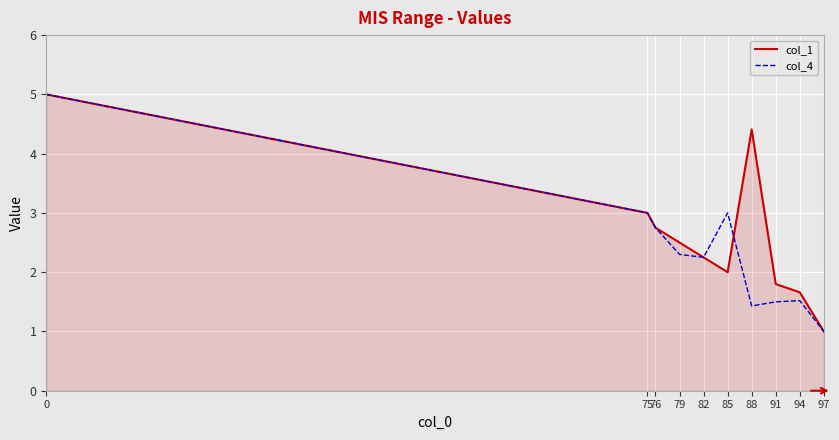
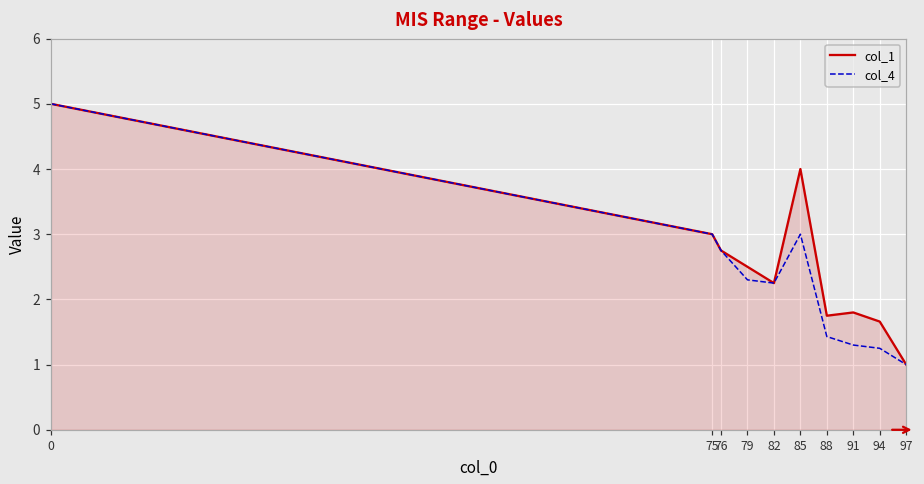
  {
    "col_1": {
      "79": 2.5,
-     "85": 2,
-     "88": 4.4,
+     "85": 4,
+     "88": 1.8,
      "91": 1.8,
      "94": 1.7
    },
    "col_4": {
      "79": 2.3,
      "85": 3.0,
      "88": 1.4,
-     "91": 1.5,
-     "94": 1.5
+     "91": 1.3,
+     "94": 1.3
    }
  }
